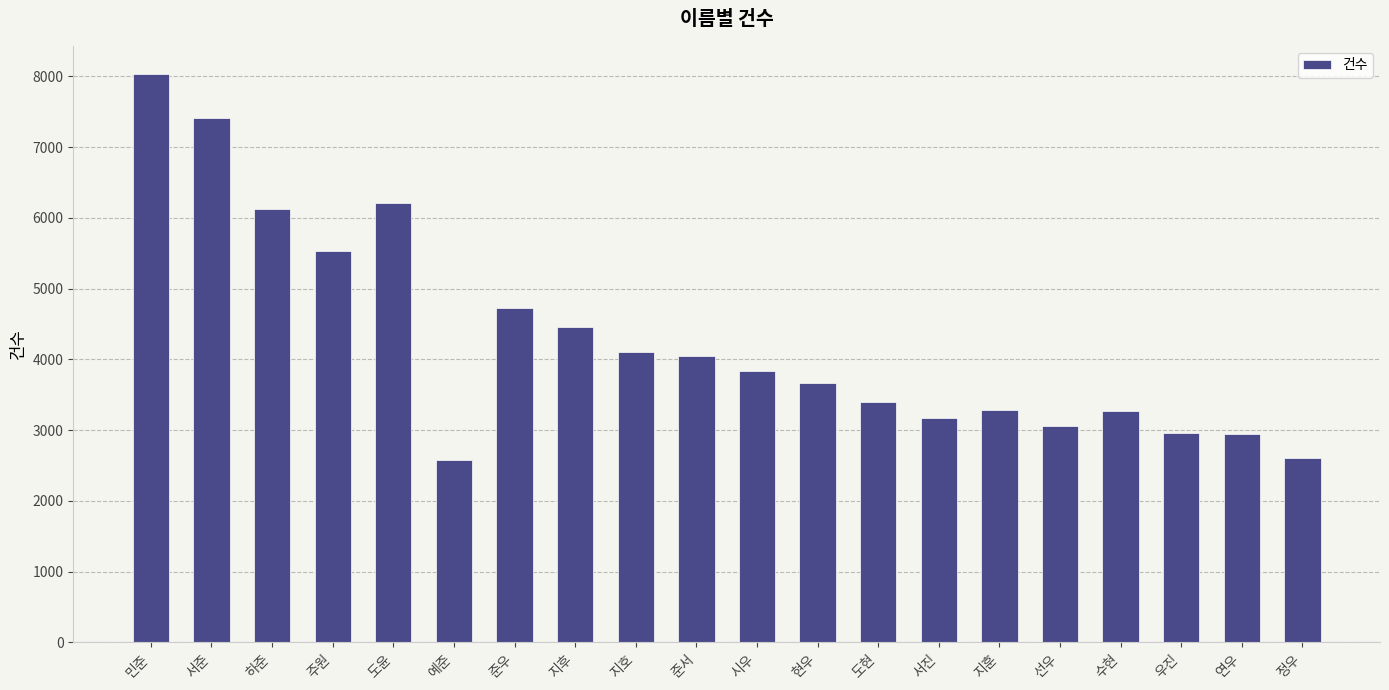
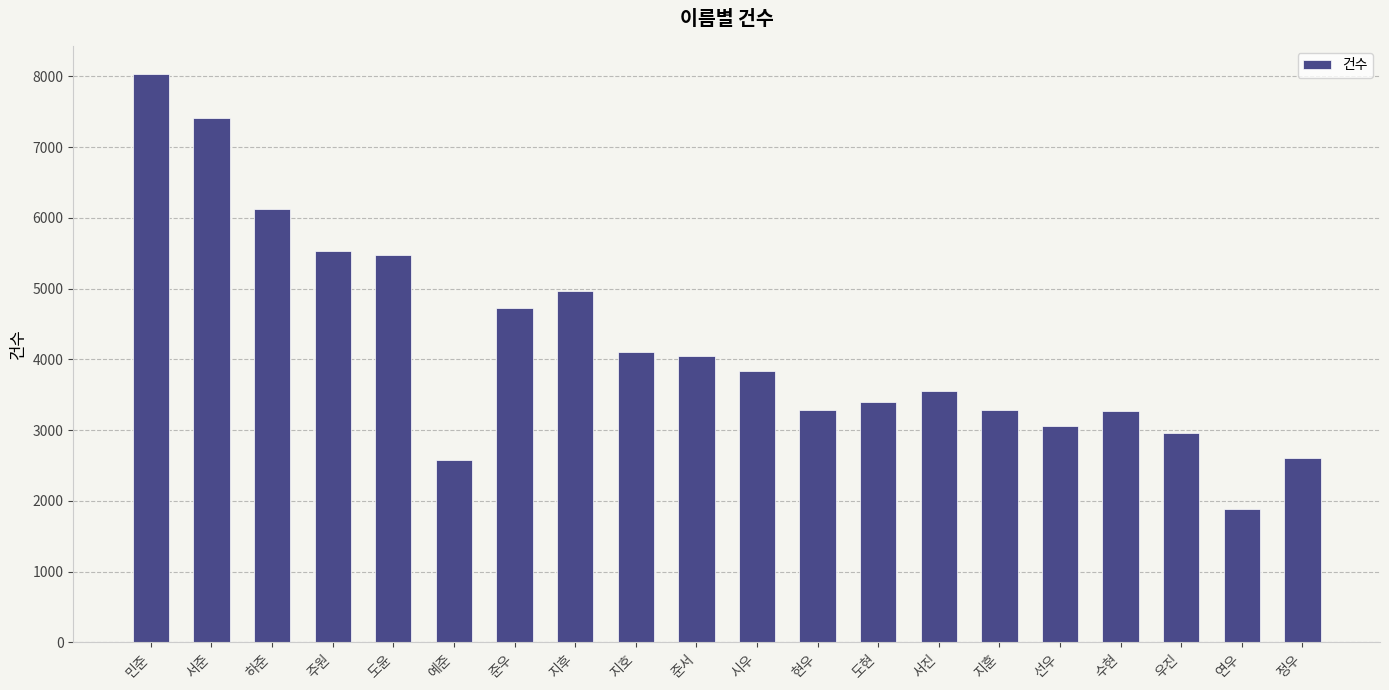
  {
    "민준": 8000,
    "서준": 7400,
    "하준": 6100,
    "주원": 5500,
-   "도윤": 6200,
+   "도윤": 5500,
    "예준": 2600,
    "준우": 4700,
-   "지후": 4500,
+   "지후": 5000,
    "지호": 4100,
    "준서": 4000,
    "시우": 3800,
-   "현우": 3700,
+   "현우": 3300,
    "도현": 3400,
-   "서진": 3200,
+   "서진": 3500,
    "지훈": 3300,
    "선우": 3100,
    "수현": 3300,
    "우진": 3000,
-   "연우": 2900,
+   "연우": 1900,
    "정우": 2600
  }
